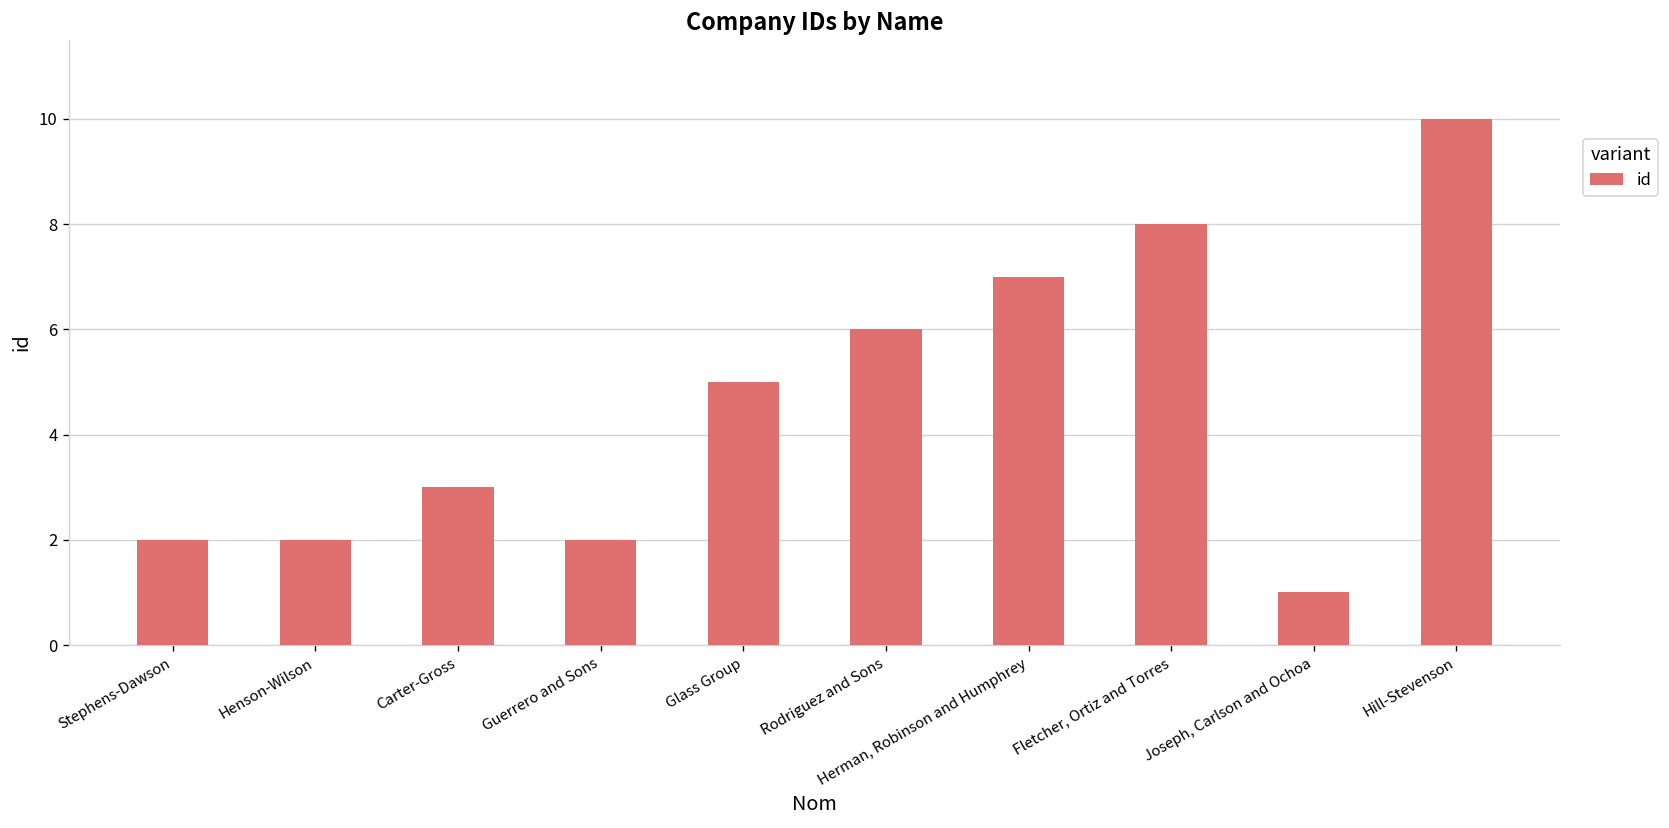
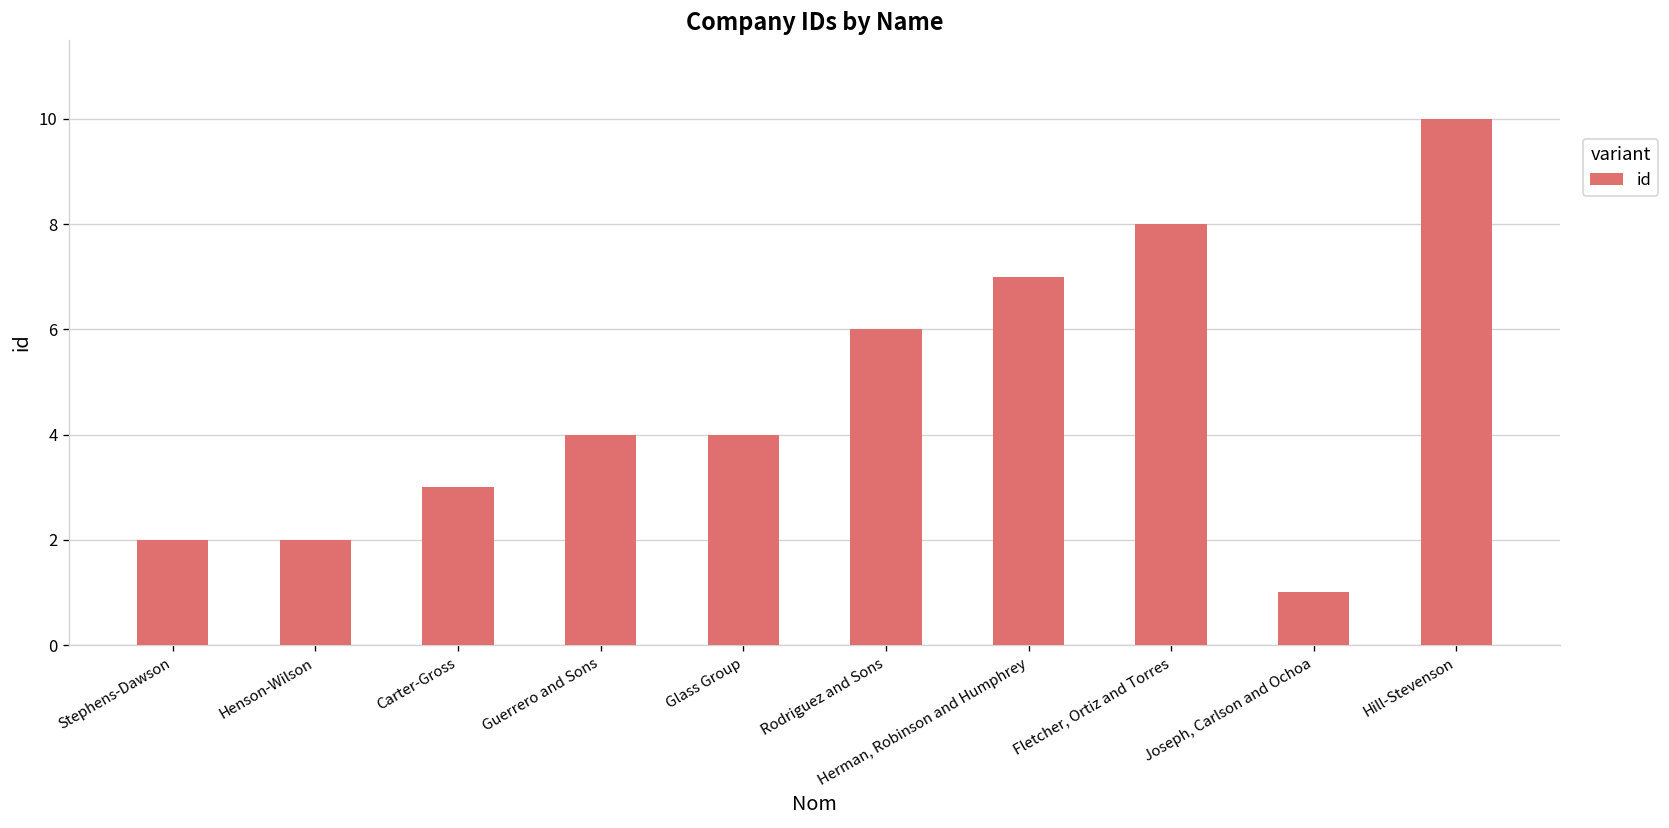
  {
    "Stephens-Dawson": 2,
    "Henson-Wilson": 2,
    "Carter-Gross": 3,
-   "Guerrero and Sons": 2,
-   "Glass Group": 5,
+   "Guerrero and Sons": 4,
+   "Glass Group": 4,
    "Rodriguez and Sons": 6,
    "Herman, Robinson and Humphrey": 7,
    "Fletcher, Ortiz and Torres": 8,
    "Joseph, Carlson and Ochoa": 1,
    "Hill-Stevenson": 10
  }
